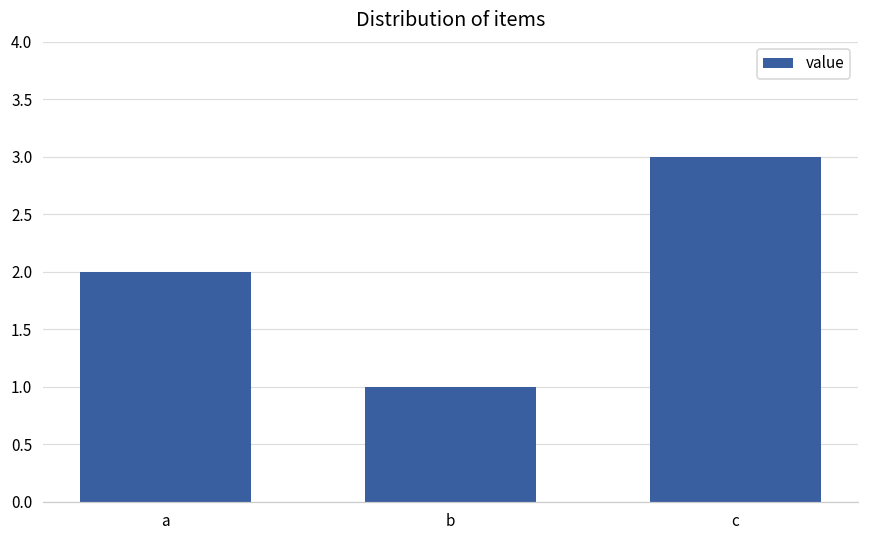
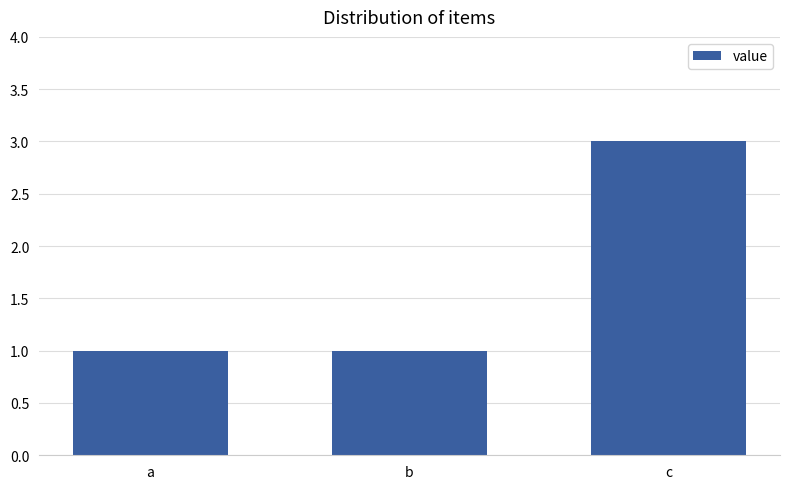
  {
-   "a": 2,
+   "a": 1,
    "b": 1,
    "c": 3
  }
